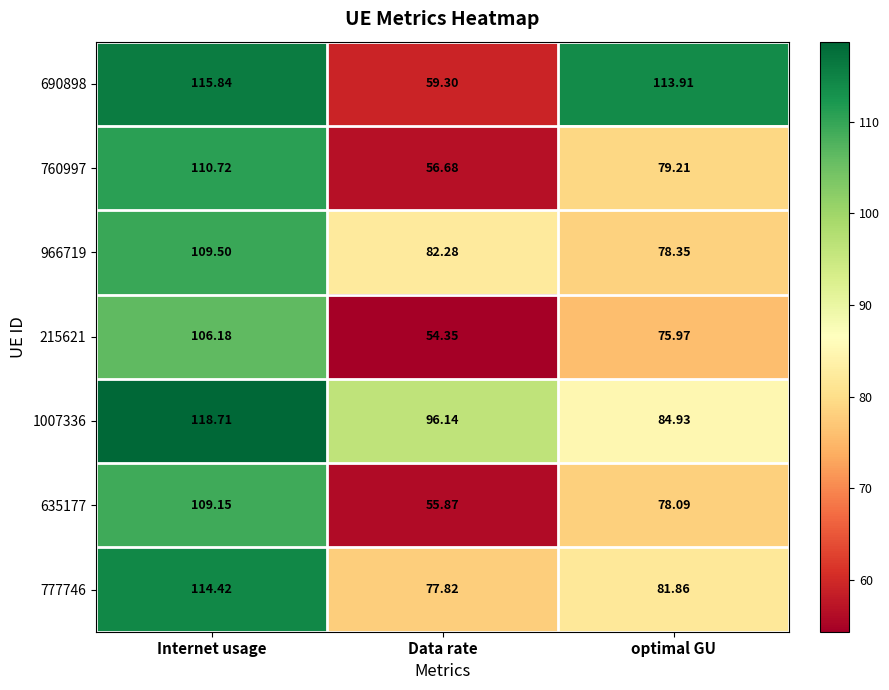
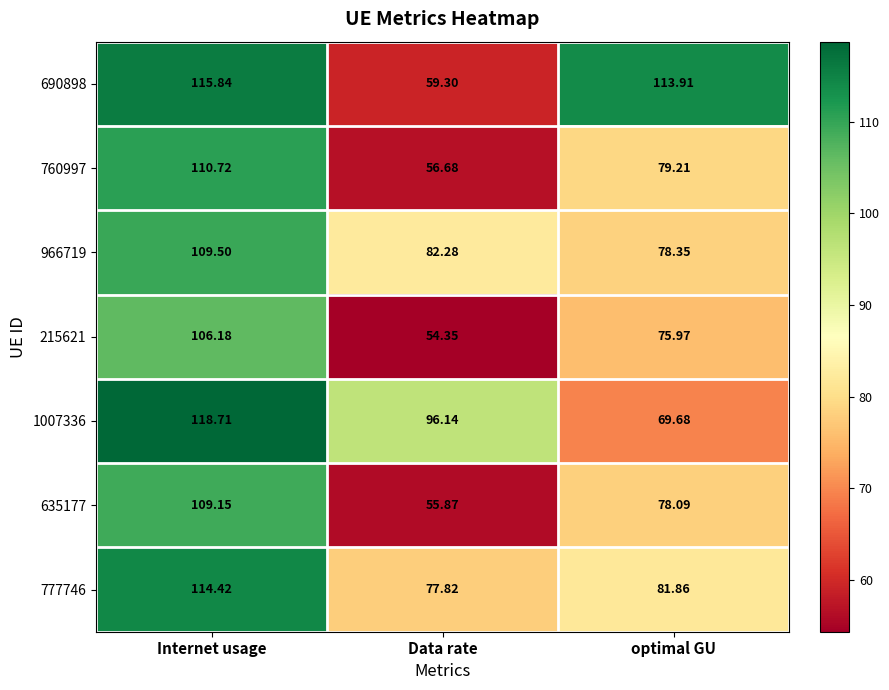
  {
    "690898": {
      "Internet usage": 115.84,
      "Data rate": 59.30,
      "optimal GU": 113.91
    },
    "760997": {
      "Internet usage": 110.72,
      "Data rate": 56.68,
      "optimal GU": 79.21
    },
    "966719": {
      "Internet usage": 109.50,
      "Data rate": 82.28,
      "optimal GU": 78.35
    },
    "215621": {
      "Internet usage": 106.18,
      "Data rate": 54.35,
      "optimal GU": 75.97
    },
    "1007336": {
      "Internet usage": 118.71,
      "Data rate": 96.14,
-     "optimal GU": 84.93
+     "optimal GU": 69.68
    },
    "635177": {
      "Internet usage": 109.15,
      "Data rate": 55.87,
      "optimal GU": 78.09
    },
    "777746": {
      "Internet usage": 114.42,
      "Data rate": 77.82,
      "optimal GU": 81.86
    }
  }
